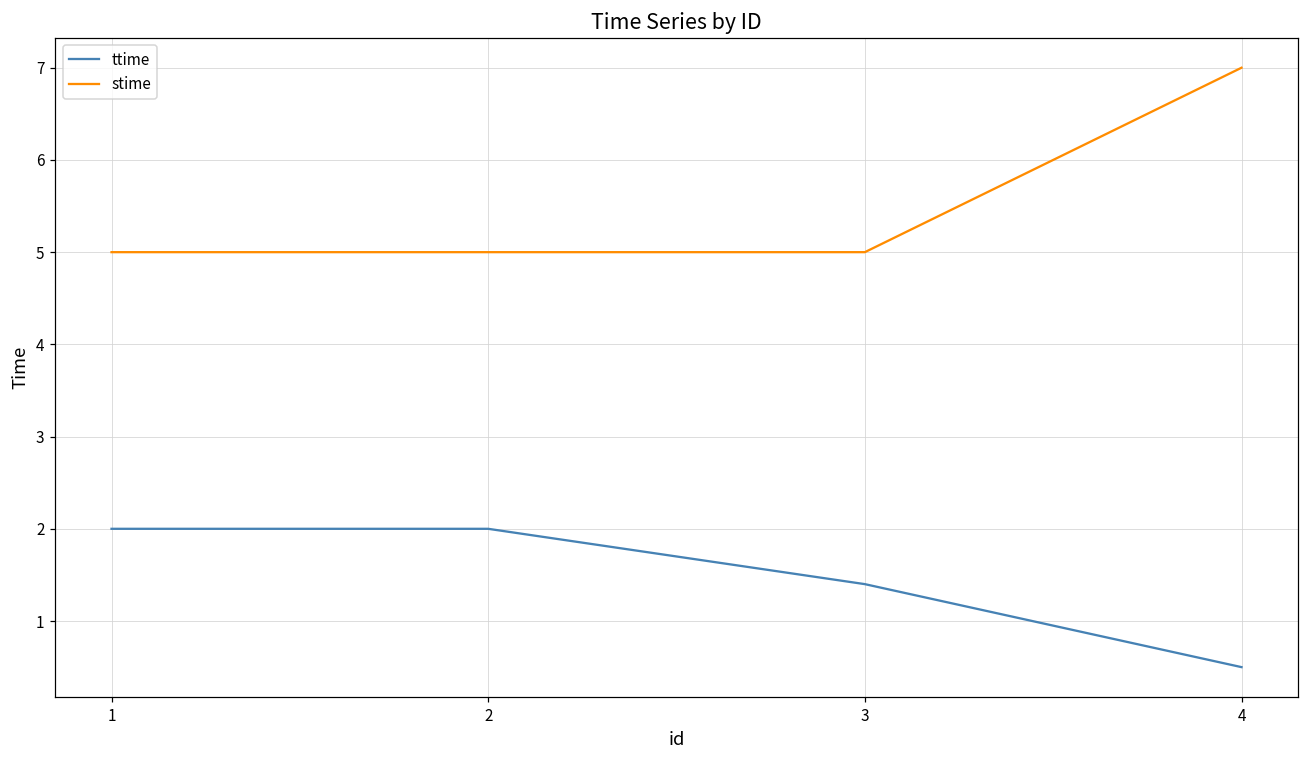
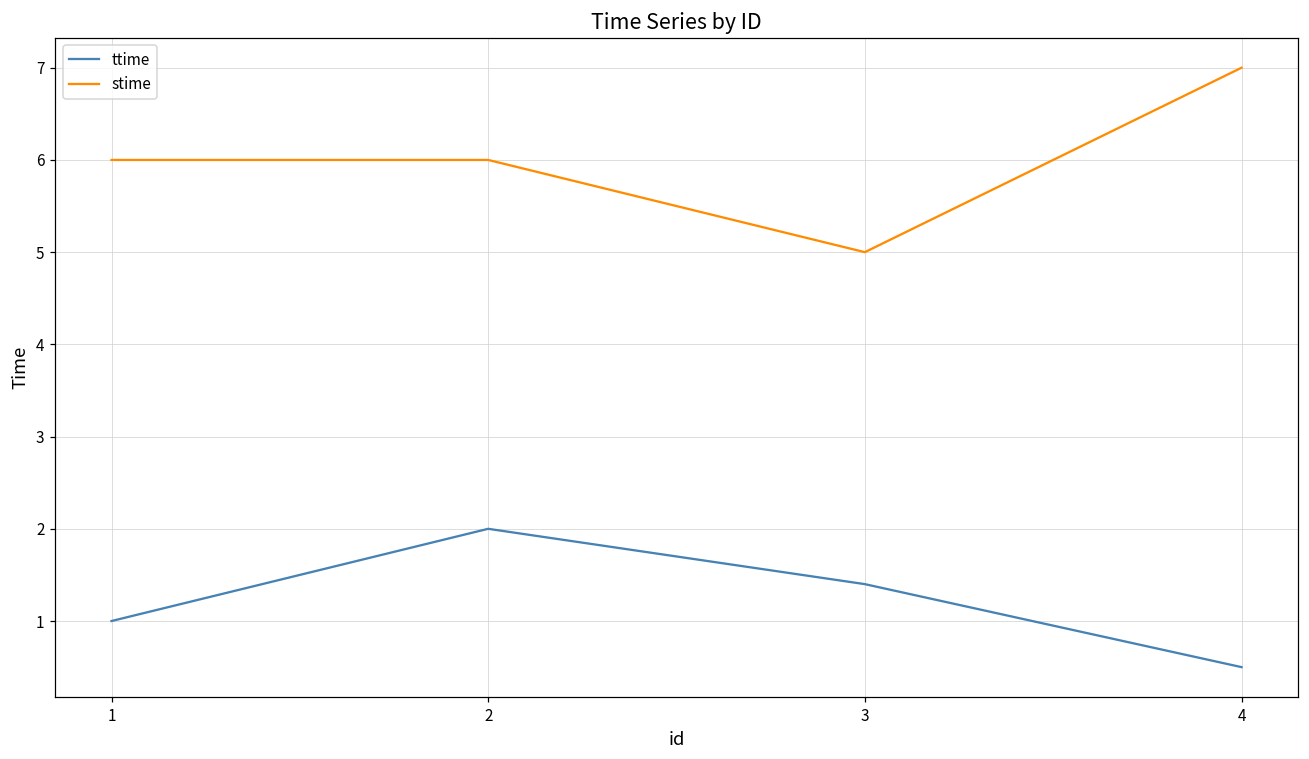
  {
    "ttime": {
-     "1": 2,
+     "1": 1,
      "2": 2,
      "3": 1.4,
      "4": 0.5
    },
    "stime": {
-     "1": 5,
-     "2": 5,
+     "1": 6,
+     "2": 6,
      "3": 5,
      "4": 7
    }
  }
